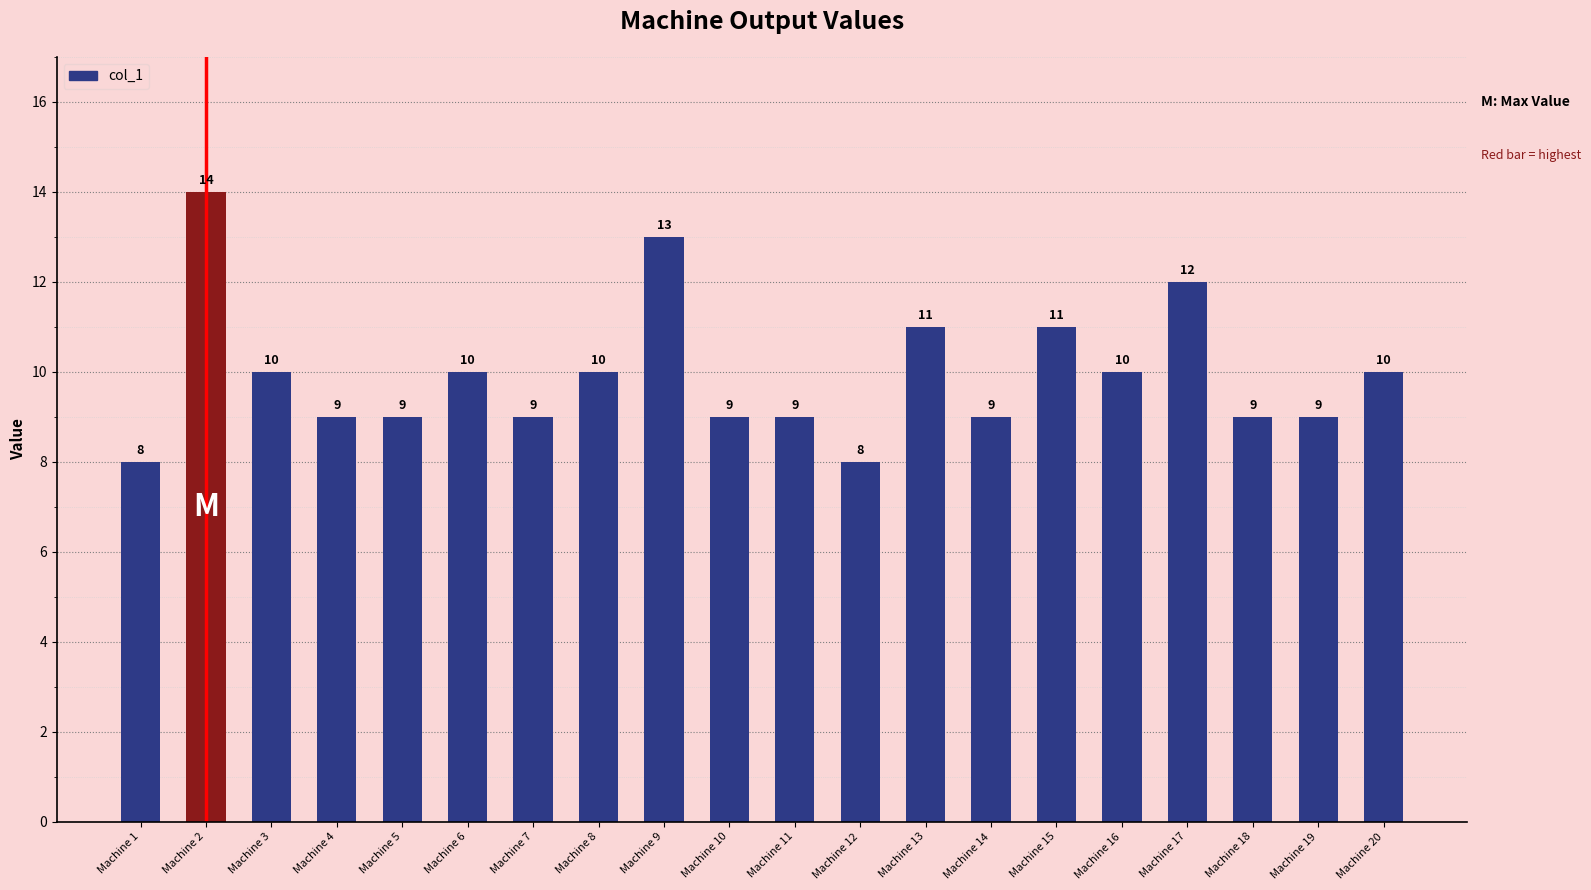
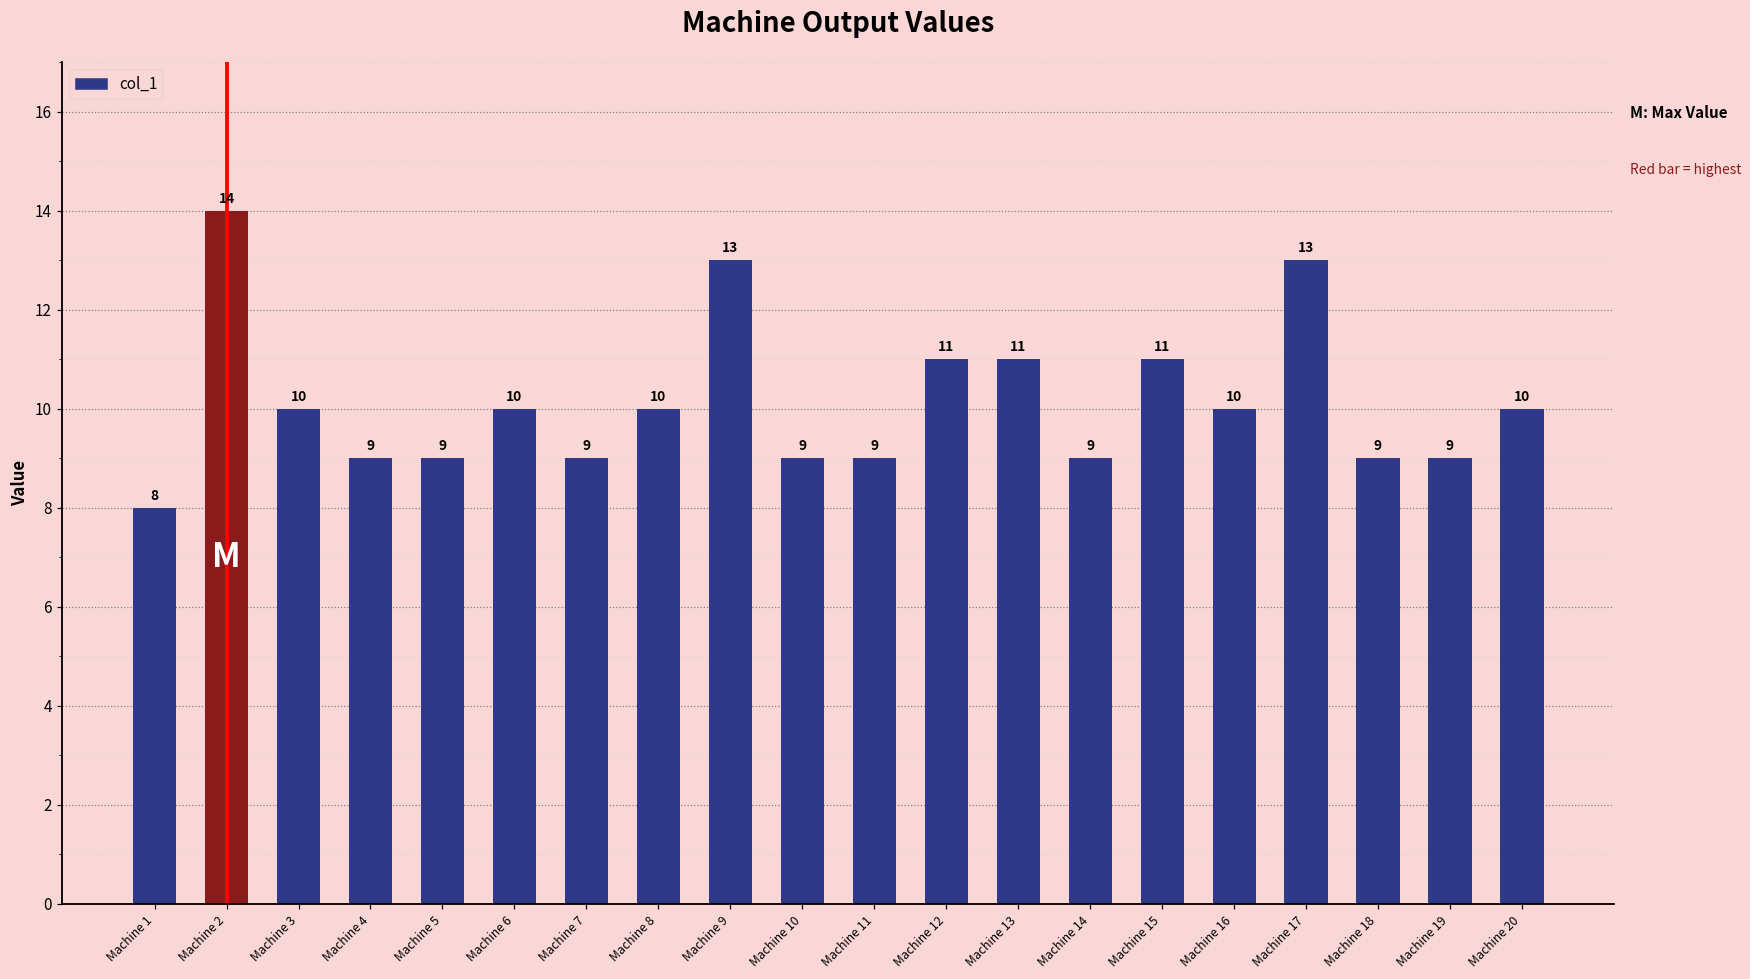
  {
    "Machine 1": 8,
    "Machine 2": 14,
    "Machine 3": 10,
    "Machine 4": 9,
    "Machine 5": 9,
    "Machine 6": 10,
    "Machine 7": 9,
    "Machine 8": 10,
    "Machine 9": 13,
    "Machine 10": 9,
    "Machine 11": 9,
-   "Machine 12": 8,
+   "Machine 12": 11,
    "Machine 13": 11,
    "Machine 14": 9,
    "Machine 15": 11,
    "Machine 16": 10,
-   "Machine 17": 12,
+   "Machine 17": 13,
    "Machine 18": 9,
    "Machine 19": 9,
    "Machine 20": 10
  }
